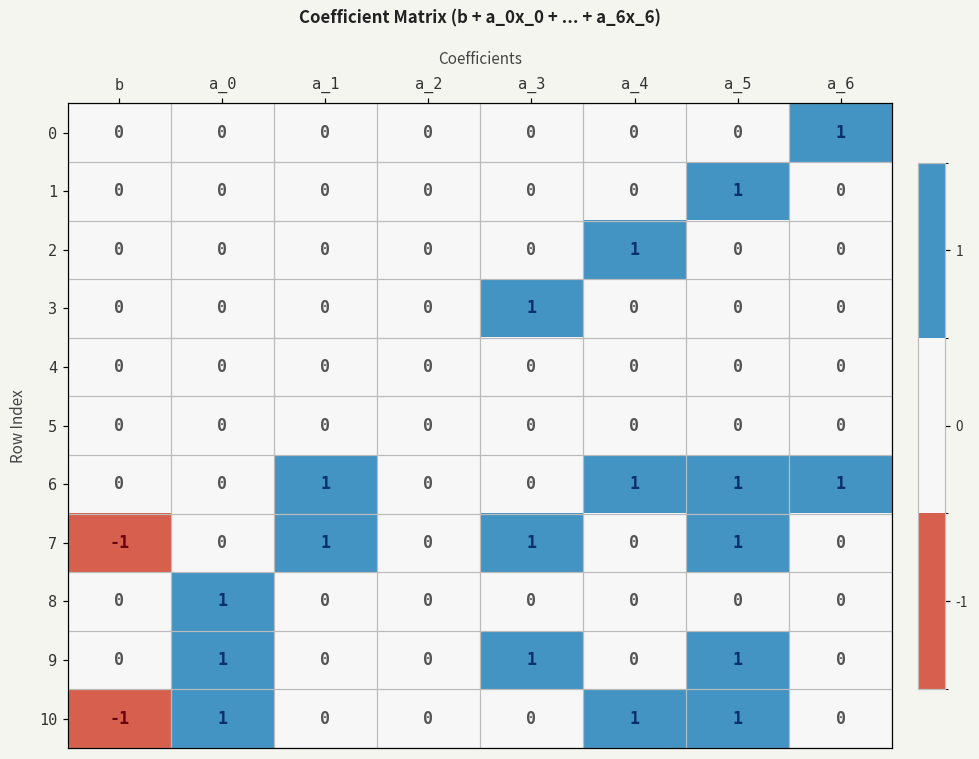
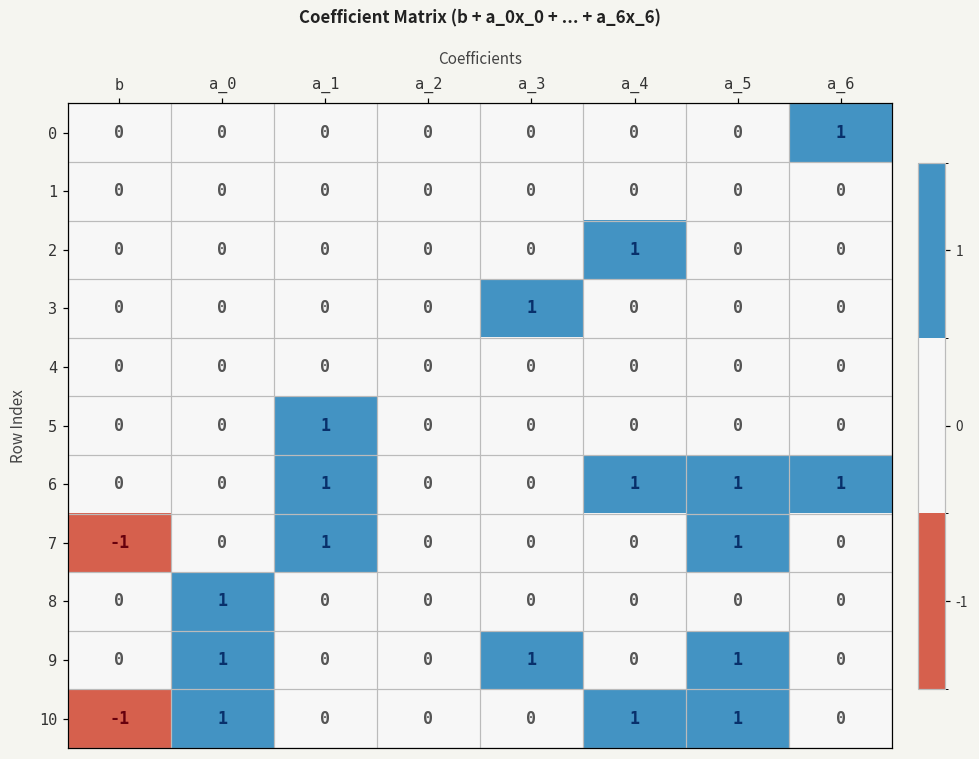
  {
    "0": {
      "b": 0,
      "a_0": 0,
      "a_1": 0,
      "a_2": 0,
      "a_3": 0,
      "a_4": 0,
      "a_5": 0,
      "a_6": 1
    },
    "1": {
      "b": 0,
      "a_0": 0,
      "a_1": 0,
      "a_2": 0,
      "a_3": 0,
      "a_4": 0,
-     "a_5": 1,
+     "a_5": 0,
      "a_6": 0
    },
    "2": {
      "b": 0,
      "a_0": 0,
      "a_1": 0,
      "a_2": 0,
      "a_3": 0,
      "a_4": 1,
      "a_5": 0,
      "a_6": 0
    },
    "3": {
      "b": 0,
      "a_0": 0,
      "a_1": 0,
      "a_2": 0,
      "a_3": 1,
      "a_4": 0,
      "a_5": 0,
      "a_6": 0
    },
    "4": {
      "b": 0,
      "a_0": 0,
      "a_1": 0,
      "a_2": 0,
      "a_3": 0,
      "a_4": 0,
      "a_5": 0,
      "a_6": 0
    },
    "5": {
      "b": 0,
      "a_0": 0,
-     "a_1": 0,
+     "a_1": 1,
      "a_2": 0,
      "a_3": 0,
      "a_4": 0,
      "a_5": 0,
      "a_6": 0
    },
    "6": {
      "b": 0,
      "a_0": 0,
      "a_1": 1,
      "a_2": 0,
      "a_3": 0,
      "a_4": 1,
      "a_5": 1,
      "a_6": 1
    },
    "7": {
      "b": -1,
      "a_0": 0,
      "a_1": 1,
      "a_2": 0,
-     "a_3": 1,
+     "a_3": 0,
      "a_4": 0,
      "a_5": 1,
      "a_6": 0
    },
    "8": {
      "b": 0,
      "a_0": 1,
      "a_1": 0,
      "a_2": 0,
      "a_3": 0,
      "a_4": 0,
      "a_5": 0,
      "a_6": 0
    },
    "9": {
      "b": 0,
      "a_0": 1,
      "a_1": 0,
      "a_2": 0,
      "a_3": 1,
      "a_4": 0,
      "a_5": 1,
      "a_6": 0
    },
    "10": {
      "b": -1,
      "a_0": 1,
      "a_1": 0,
      "a_2": 0,
      "a_3": 0,
      "a_4": 1,
      "a_5": 1,
      "a_6": 0
    }
  }
